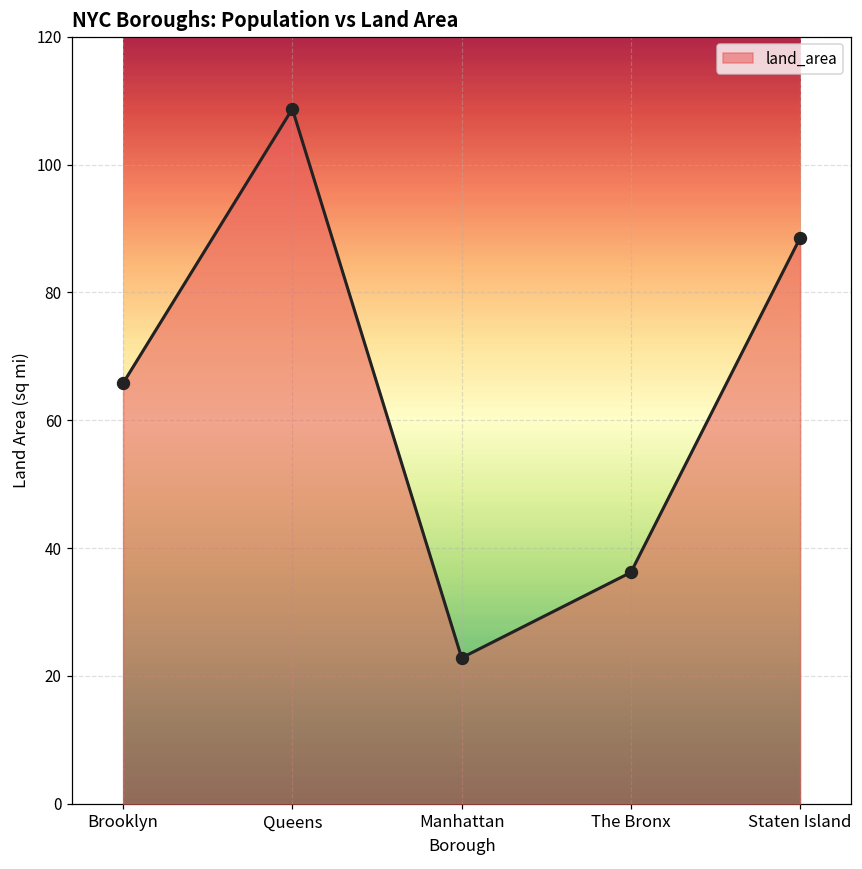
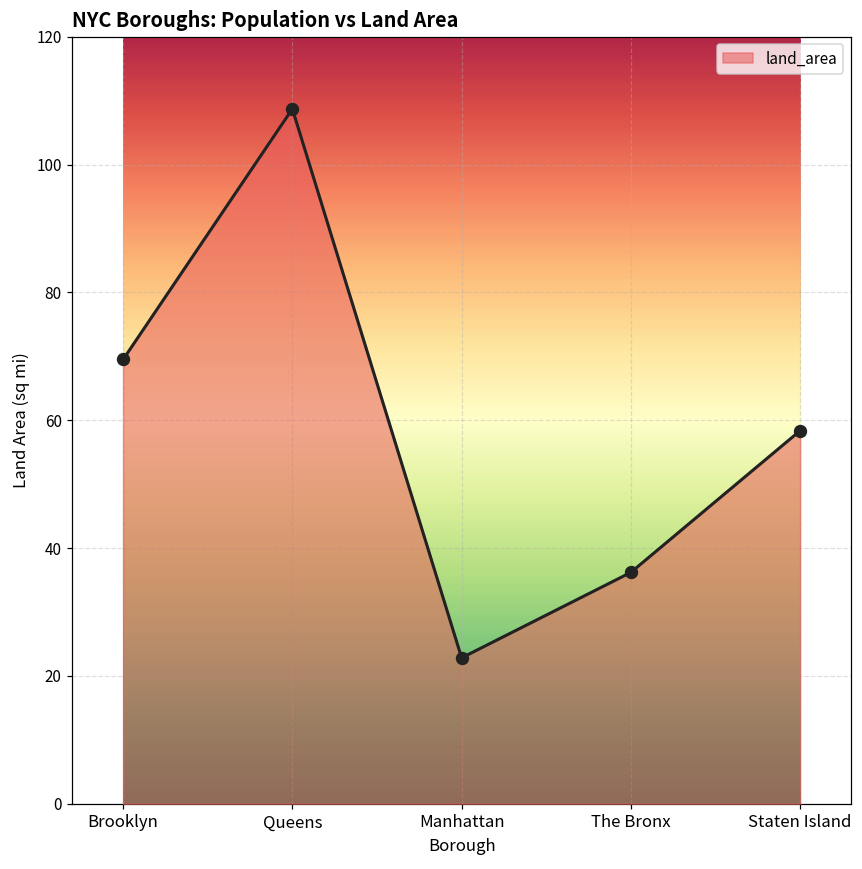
  {
-   "Brooklyn": 66,
+   "Brooklyn": 70,
    "Queens": 109,
    "Manhattan": 23,
    "The Bronx": 36,
-   "Staten Island": 89
+   "Staten Island": 58
  }
